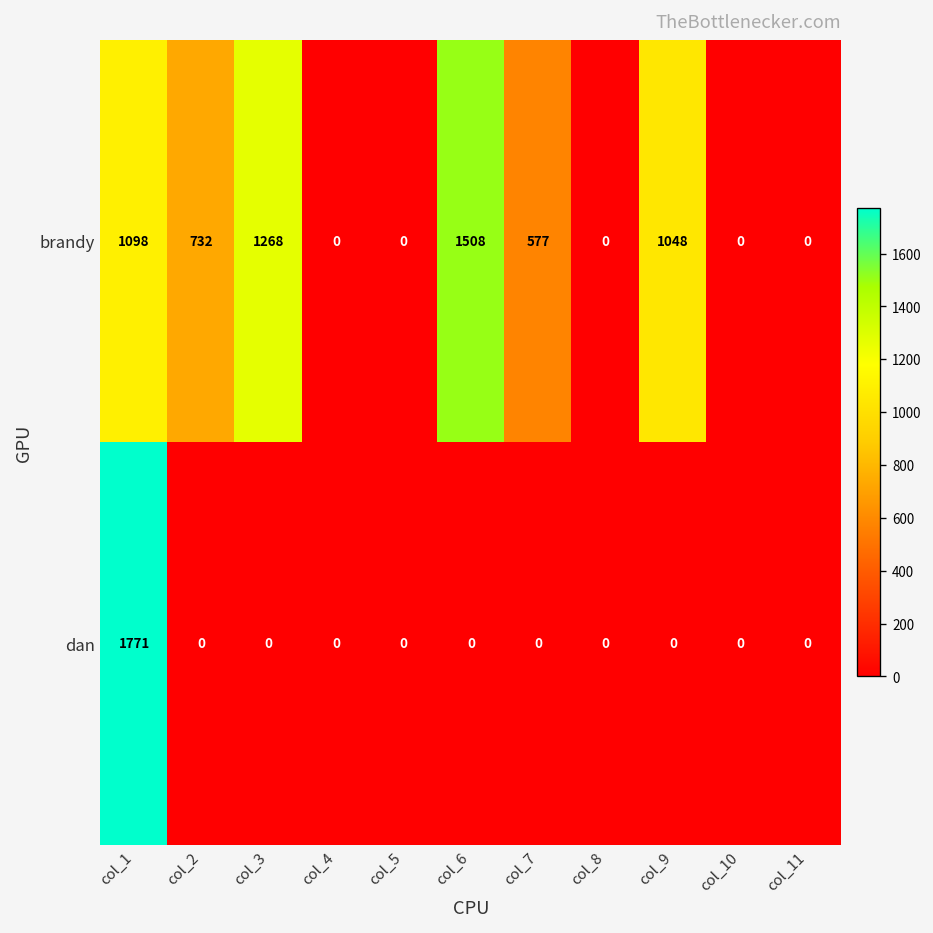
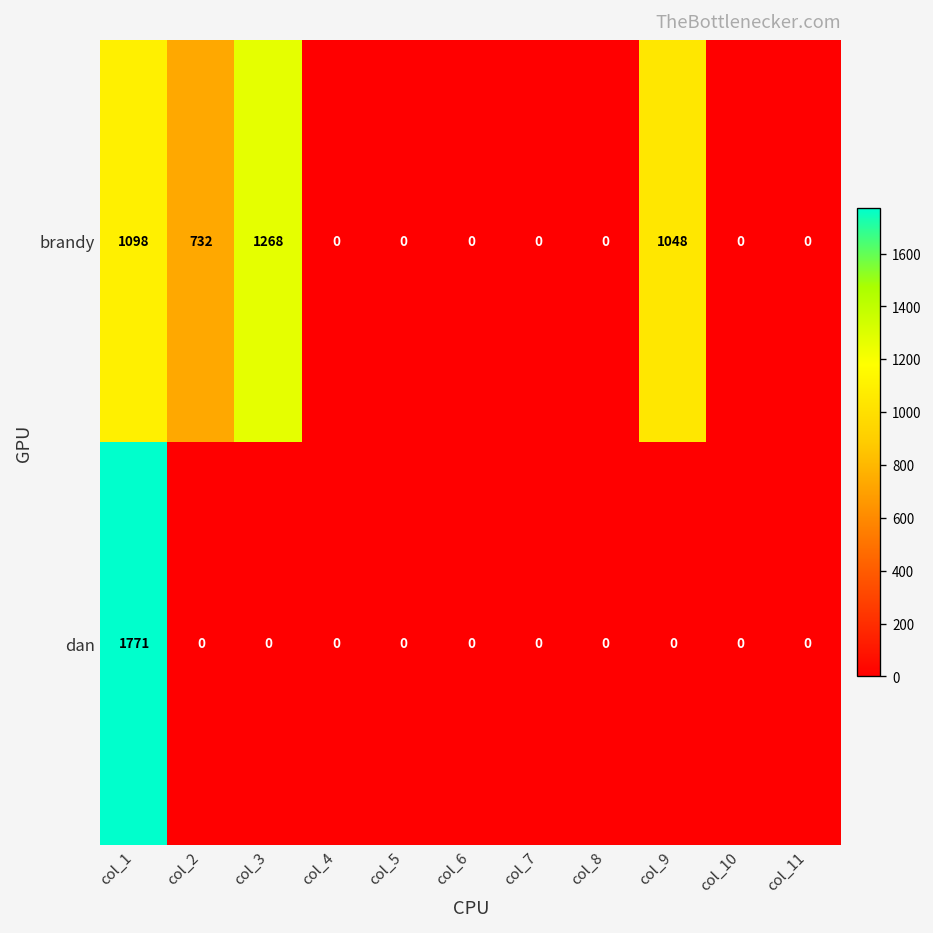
  {
    "brandy": {
      "col_1": 1098,
      "col_2": 732,
      "col_3": 1268,
      "col_4": 0,
      "col_5": 0,
-     "col_6": 1508,
-     "col_7": 577,
+     "col_6": 0,
+     "col_7": 0,
      "col_8": 0,
      "col_9": 1048,
      "col_10": 0,
      "col_11": 0
    },
    "dan": {
      "col_1": 1771,
      "col_2": 0,
      "col_3": 0,
      "col_4": 0,
      "col_5": 0,
      "col_6": 0,
      "col_7": 0,
      "col_8": 0,
      "col_9": 0,
      "col_10": 0,
      "col_11": 0
    }
  }
